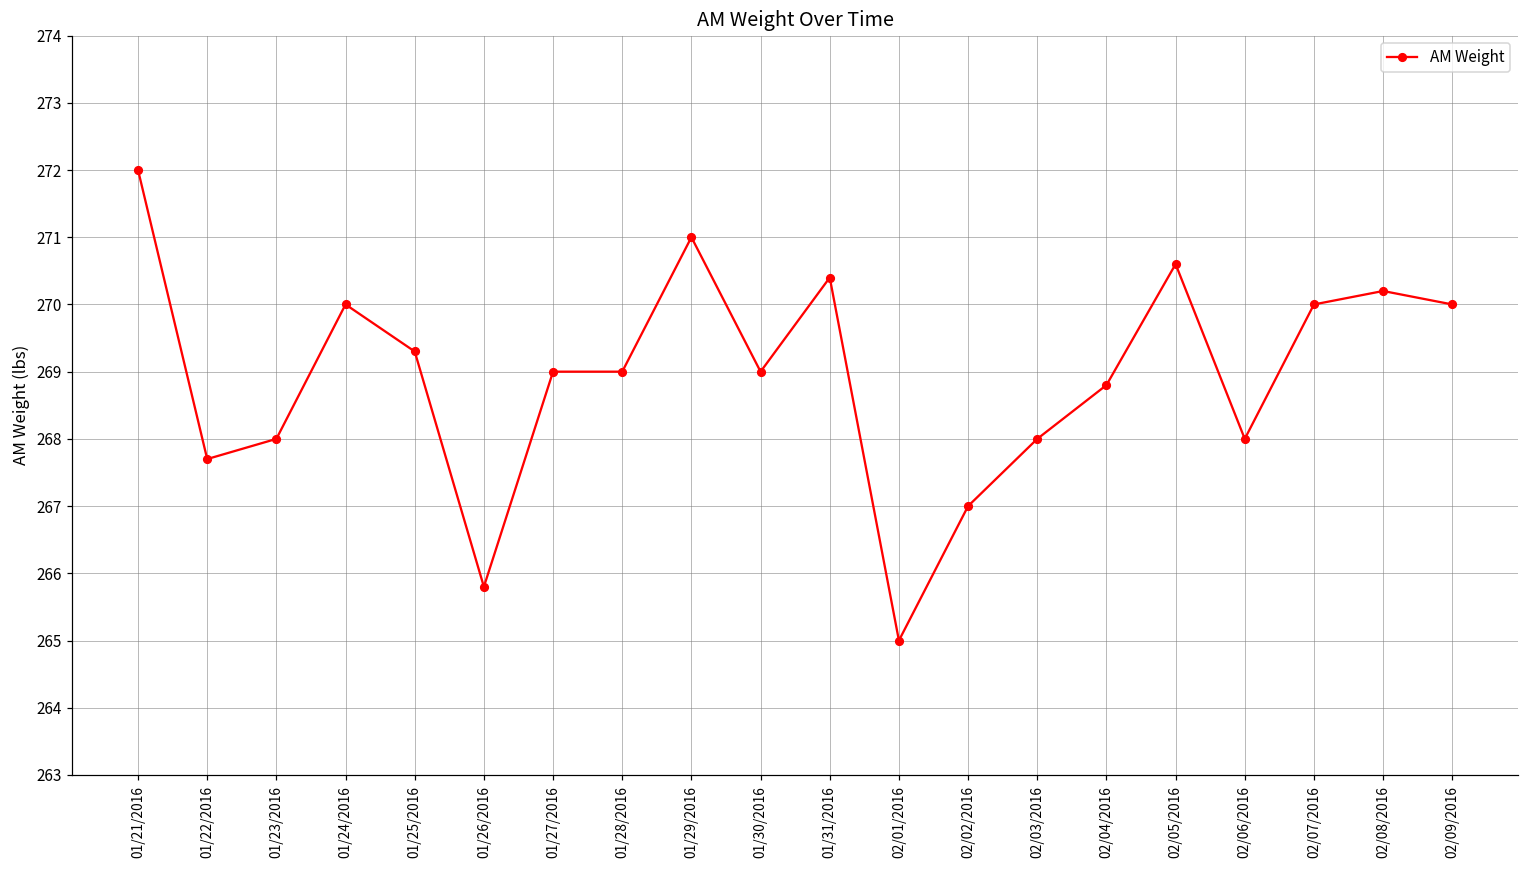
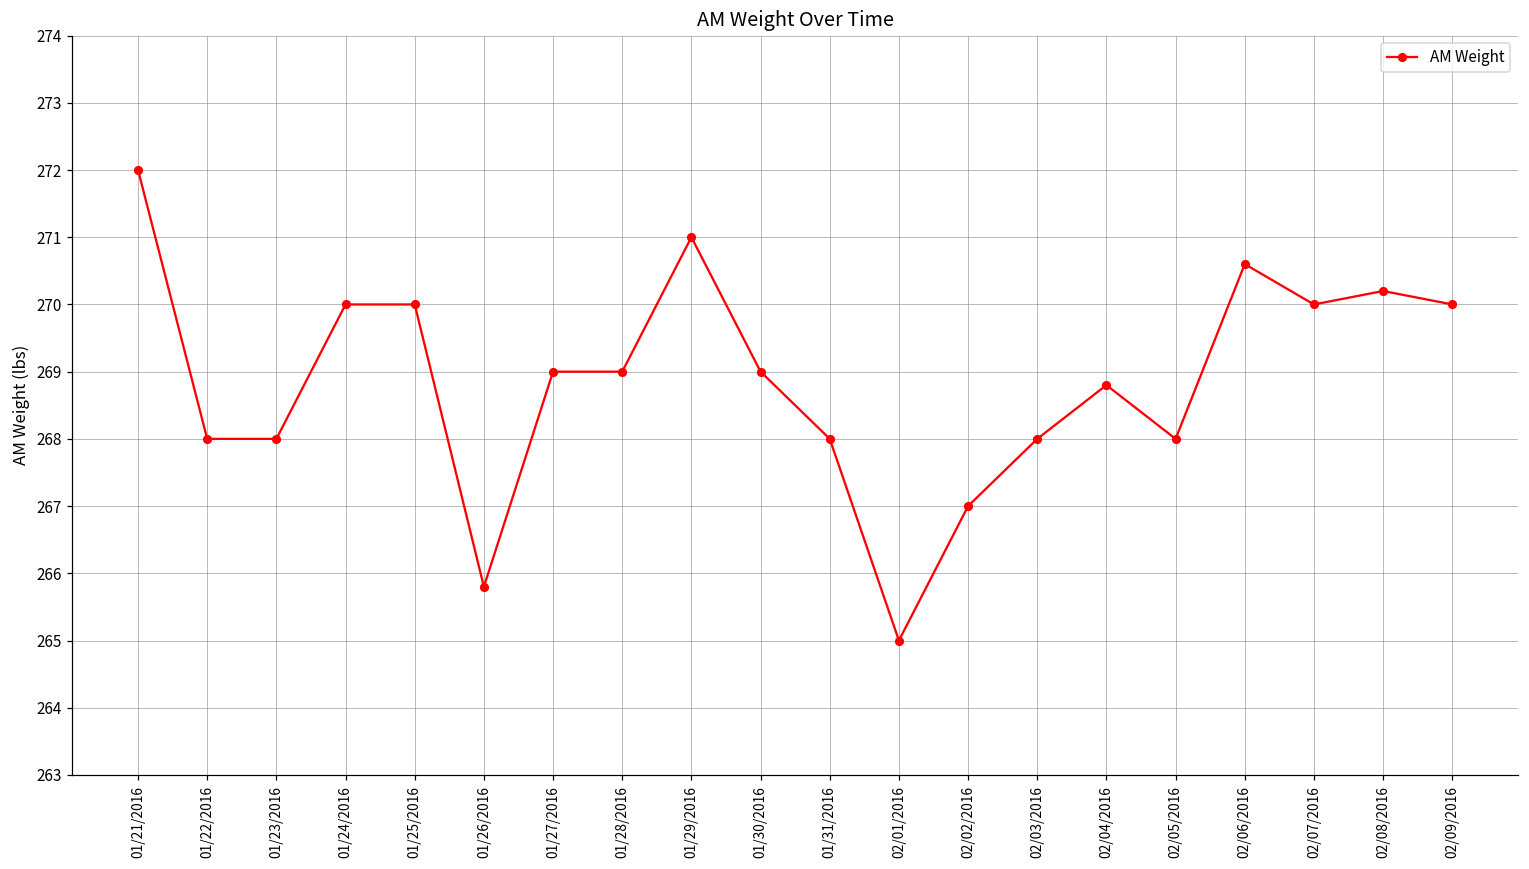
  {
    "01/21/2016": 272.0,
-   "01/22/2016": 267.7,
+   "01/22/2016": 268.0,
    "01/23/2016": 268.0,
    "01/24/2016": 270.0,
-   "01/25/2016": 269.3,
+   "01/25/2016": 270.0,
    "01/26/2016": 265.8,
    "01/27/2016": 269.0,
    "01/28/2016": 269.0,
    "01/29/2016": 271.0,
    "01/30/2016": 269.0,
-   "01/31/2016": 270.4,
+   "01/31/2016": 268.0,
    "02/01/2016": 265.0,
    "02/02/2016": 267.0,
    "02/03/2016": 268.0,
    "02/04/2016": 268.8,
-   "02/05/2016": 270.6,
-   "02/06/2016": 268.0,
+   "02/05/2016": 268.0,
+   "02/06/2016": 270.6,
    "02/07/2016": 270.0,
    "02/08/2016": 270.2,
    "02/09/2016": 270.0
  }
